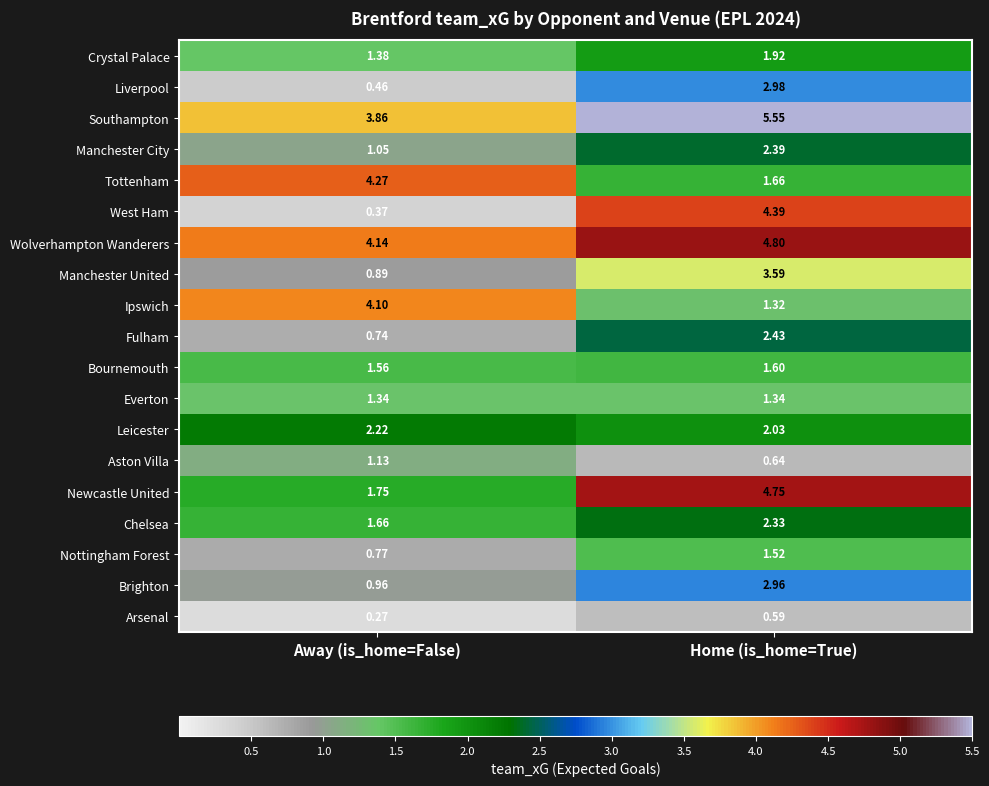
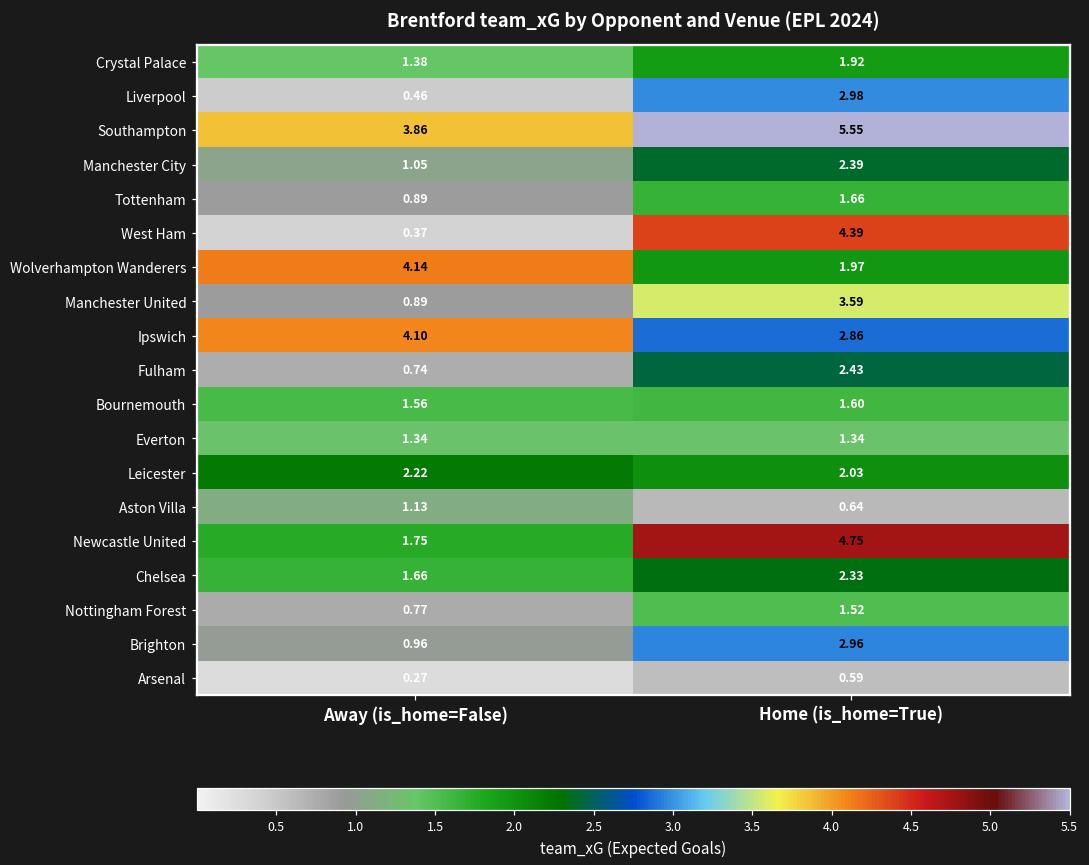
  {
    "Crystal Palace": {
      "Away (is_home=False)": 1.38,
      "Home (is_home=True)": 1.92
    },
    "Liverpool": {
      "Away (is_home=False)": 0.46,
      "Home (is_home=True)": 2.98
    },
    "Southampton": {
      "Away (is_home=False)": 3.86,
      "Home (is_home=True)": 5.55
    },
    "Manchester City": {
      "Away (is_home=False)": 1.05,
      "Home (is_home=True)": 2.39
    },
    "Tottenham": {
-     "Away (is_home=False)": 4.27,
+     "Away (is_home=False)": 0.89,
      "Home (is_home=True)": 1.66
    },
    "West Ham": {
      "Home (is_home=True)": 4.39
    },
    "Wolverhampton Wanderers": {
      "Away (is_home=False)": 4.14,
-     "Home (is_home=True)": 4.80
+     "Home (is_home=True)": 1.97
    },
    "Manchester United": {
      "Away (is_home=False)": 0.89,
      "Home (is_home=True)": 3.59
    },
    "Ipswich": {
      "Away (is_home=False)": 4.10,
-     "Home (is_home=True)": 1.32
+     "Home (is_home=True)": 2.86
    },
    "Fulham": {
      "Away (is_home=False)": 0.74,
      "Home (is_home=True)": 2.43
    },
    "Bournemouth": {
      "Away (is_home=False)": 1.56,
      "Home (is_home=True)": 1.60
    },
    "Everton": {
      "Away (is_home=False)": 1.34,
      "Home (is_home=True)": 1.34
    },
    "Leicester": {
      "Away (is_home=False)": 2.22,
      "Home (is_home=True)": 2.03
    },
    "Aston Villa": {
      "Away (is_home=False)": 1.13,
      "Home (is_home=True)": 0.64
    },
    "Newcastle United": {
      "Away (is_home=False)": 1.75,
      "Home (is_home=True)": 4.75
    },
    "Chelsea": {
      "Away (is_home=False)": 1.66,
      "Home (is_home=True)": 2.33
    },
    "Nottingham Forest": {
      "Away (is_home=False)": 0.77,
      "Home (is_home=True)": 1.52
    },
    "Brighton": {
      "Away (is_home=False)": 0.96,
      "Home (is_home=True)": 2.96
    },
    "Arsenal": {
      "Home (is_home=True)": 0.59
    }
  }
